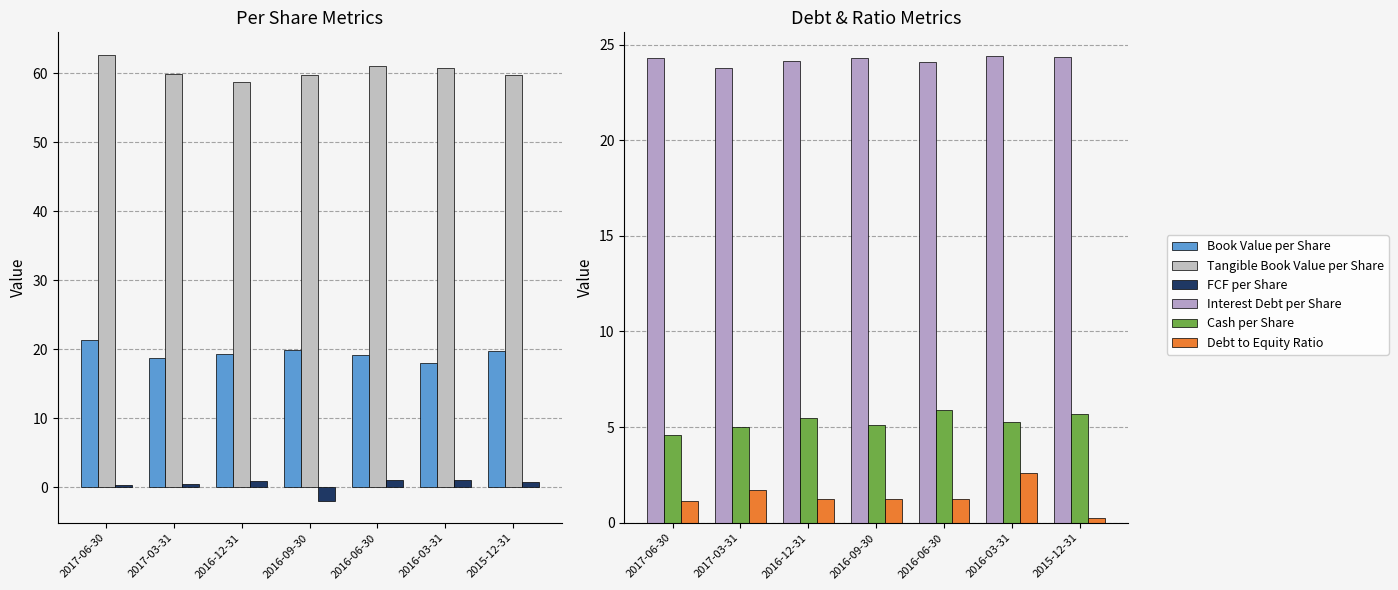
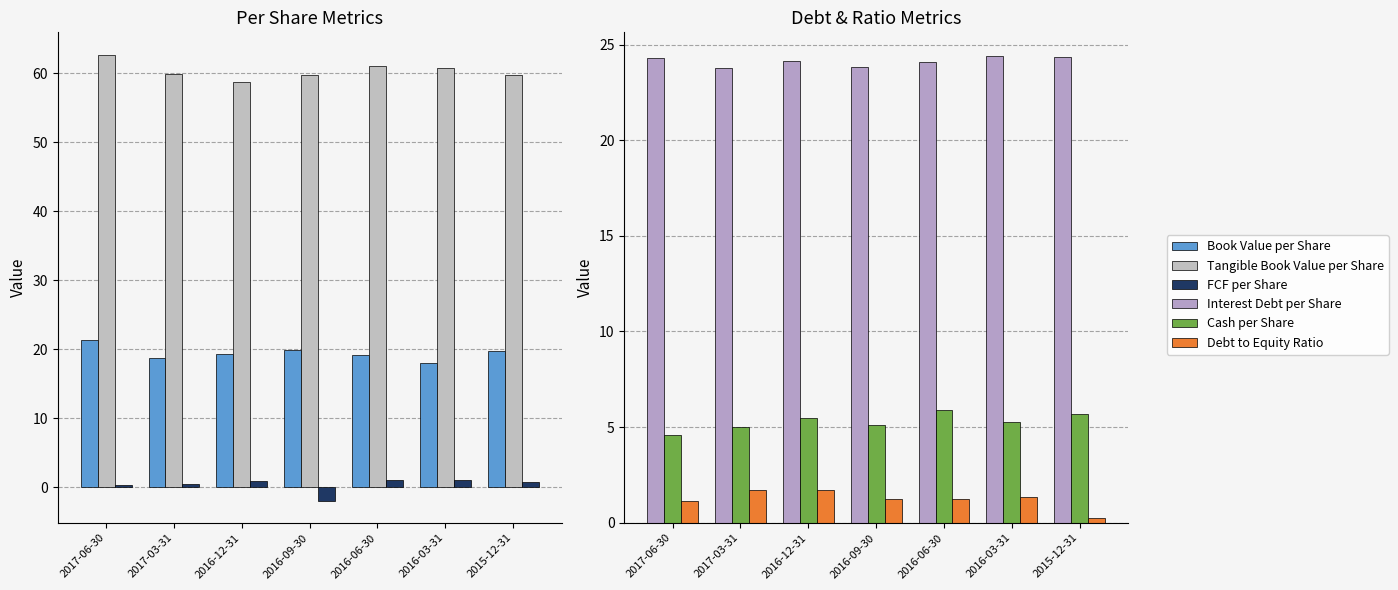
  {
    "Per Share Metrics": {
      "Book Value per Share": {
        "2017-06-30": 21,
        "2017-03-31": 19,
        "2016-12-31": 19,
        "2016-09-30": 20,
        "2016-06-30": 19,
        "2016-03-31": 18,
        "2015-12-31": 20
      },
      "Tangible Book Value per Share": {
        "2017-06-30": 63,
        "2017-03-31": 60,
        "2016-12-31": 59,
        "2016-09-30": 60,
        "2016-06-30": 61,
        "2016-03-31": 61,
        "2015-12-31": 60
      },
      "FCF per Share": {
        "2017-03-31": 1,
        "2016-12-31": 1,
        "2016-09-30": -2,
        "2016-06-30": 1,
        "2016-03-31": 1,
        "2015-12-31": 1
      }
    },
    "Debt & Ratio Metrics": {
      "Interest Debt per Share": {
        "2017-06-30": 24.3,
        "2017-03-31": 23.8,
        "2016-12-31": 24.1,
-       "2016-09-30": 24.3,
+       "2016-09-30": 23.8,
        "2016-06-30": 24.1,
        "2016-03-31": 24.4,
        "2015-12-31": 24.3
      },
      "Cash per Share": {
        "2017-06-30": 4.6,
        "2017-03-31": 5.0,
        "2016-12-31": 5.5,
        "2016-09-30": 5.1,
        "2016-06-30": 5.9,
        "2016-03-31": 5.3,
        "2015-12-31": 5.7
      },
      "Debt to Equity Ratio": {
        "2017-06-30": 1.1,
        "2017-03-31": 1.7,
-       "2016-12-31": 1.3,
+       "2016-12-31": 1.7,
        "2016-09-30": 1.2,
        "2016-06-30": 1.3,
-       "2016-03-31": 2.6,
+       "2016-03-31": 1.4,
        "2015-12-31": 0.2
      }
    }
  }
